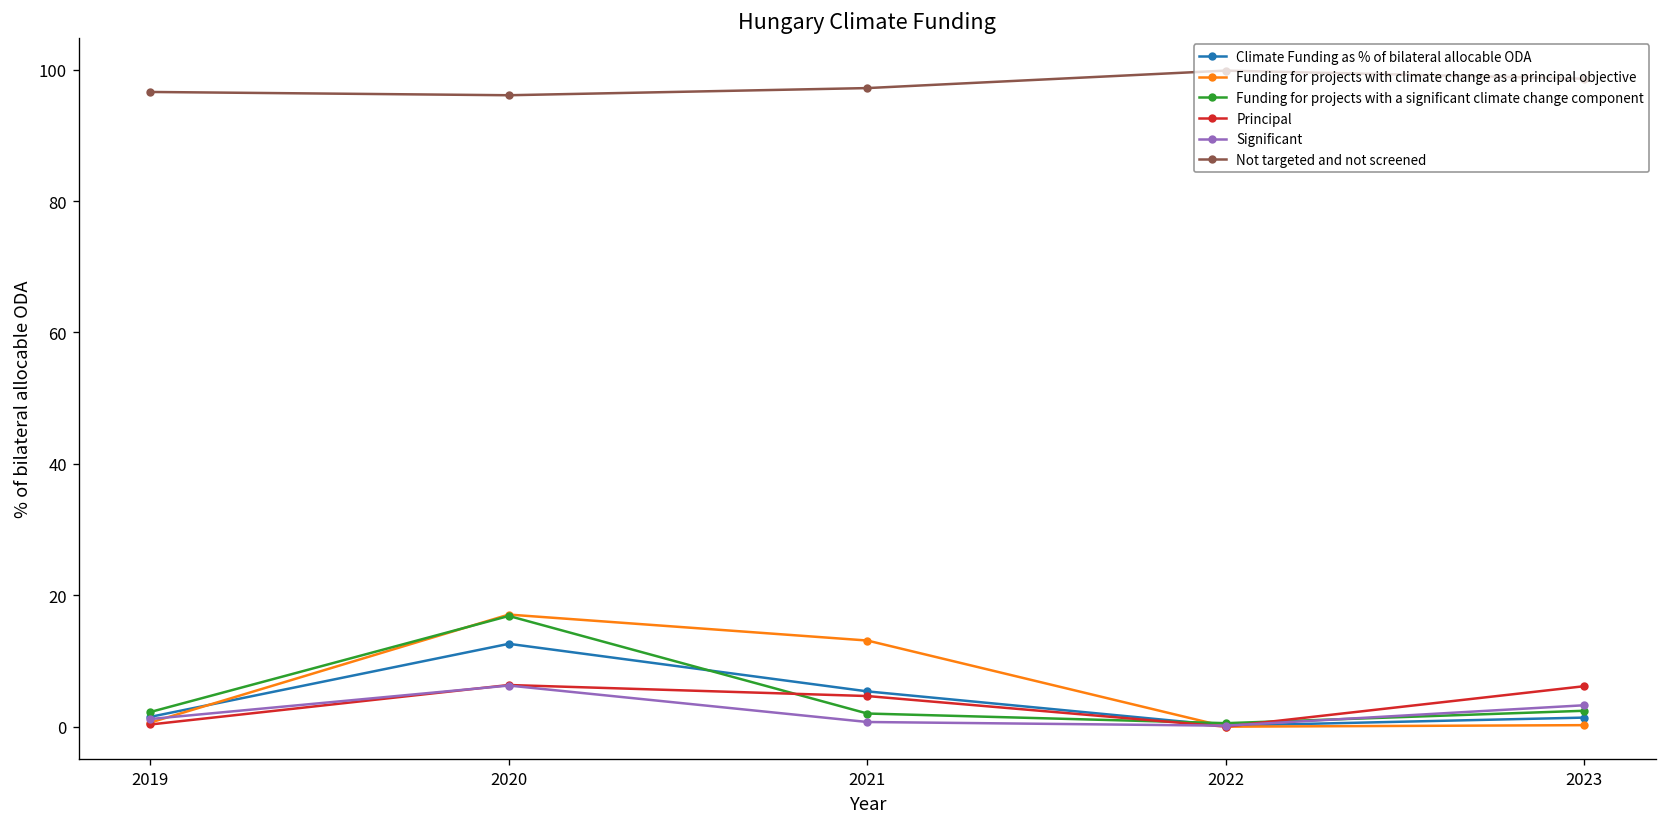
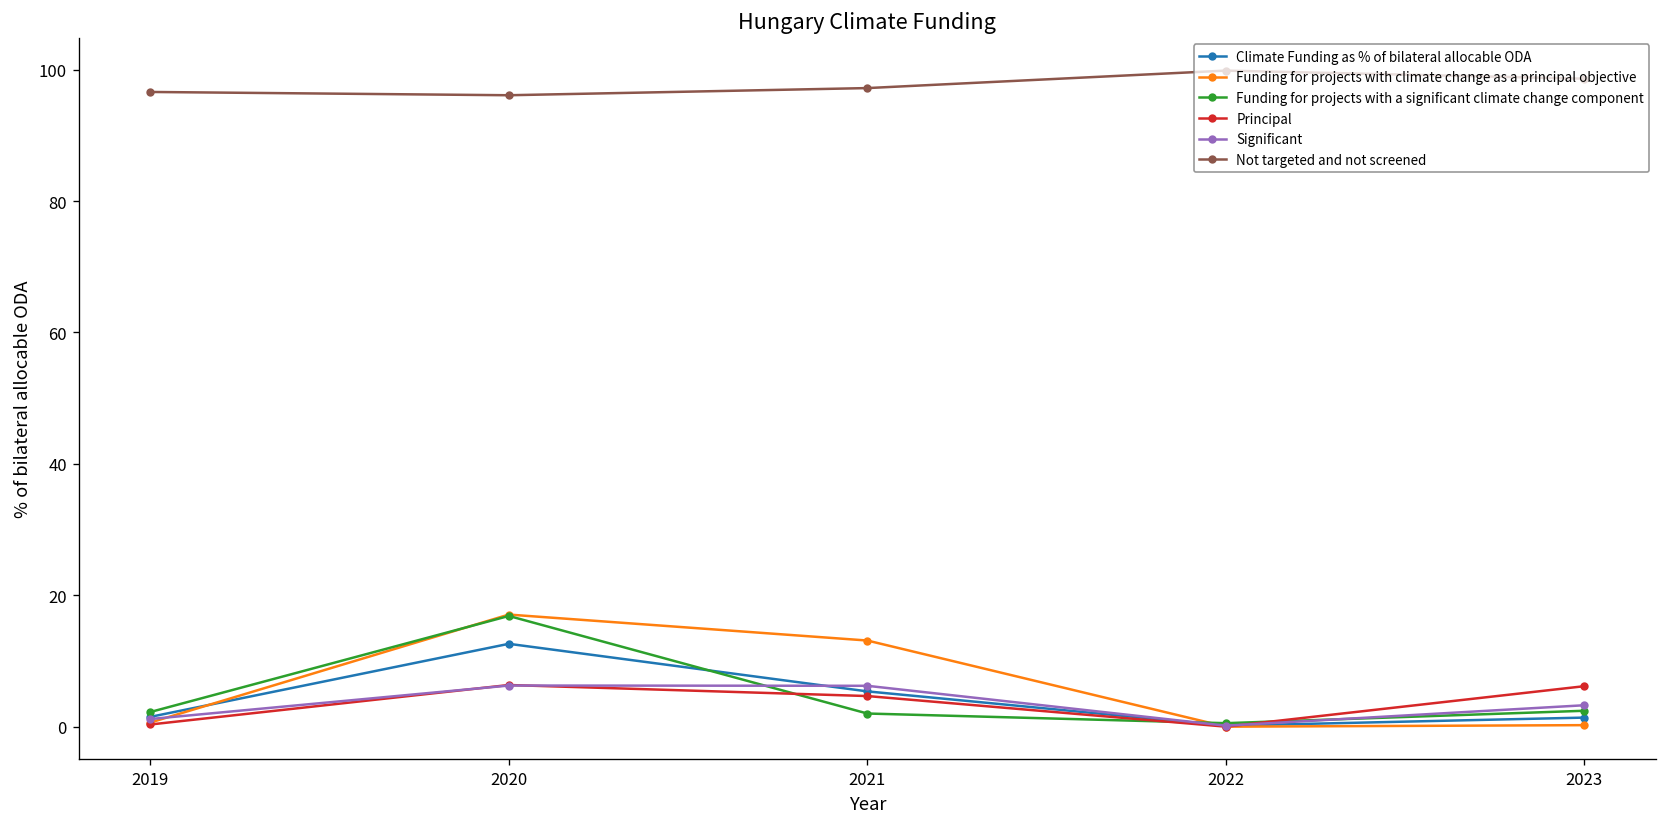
  {
    "Climate Funding as % of bilateral allocable ODA": {
      "2020": 13,
      "2021": 5,
      "2023": 1
    },
    "Funding for projects with climate change as a principal objective": {
      "2021": 13,
      "2023": 0
    },
    "Funding for projects with a significant climate change component": {
      "2019": 2,
      "2021": 2,
      "2023": 2
    },
    "Principal": {
      "2021": 5,
      "2023": 6
    },
    "Significant": {
-     "2021": 1,
+     "2021": 6,
      "2023": 3
    },
    "Not targeted and not screened": {
      "2019": 97,
      "2020": 96,
      "2021": 97
    }
  }
